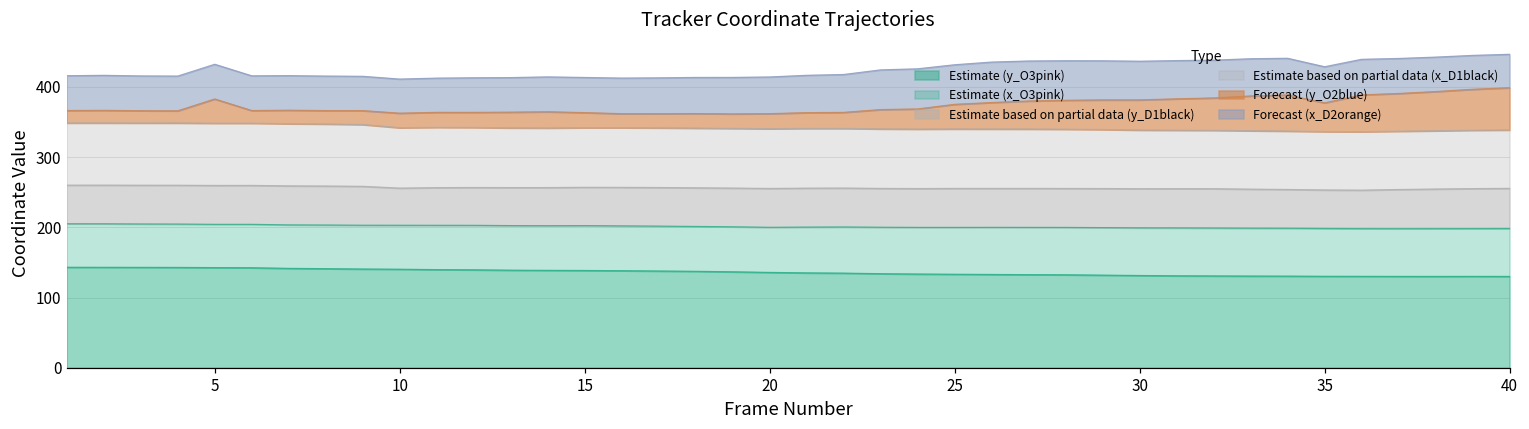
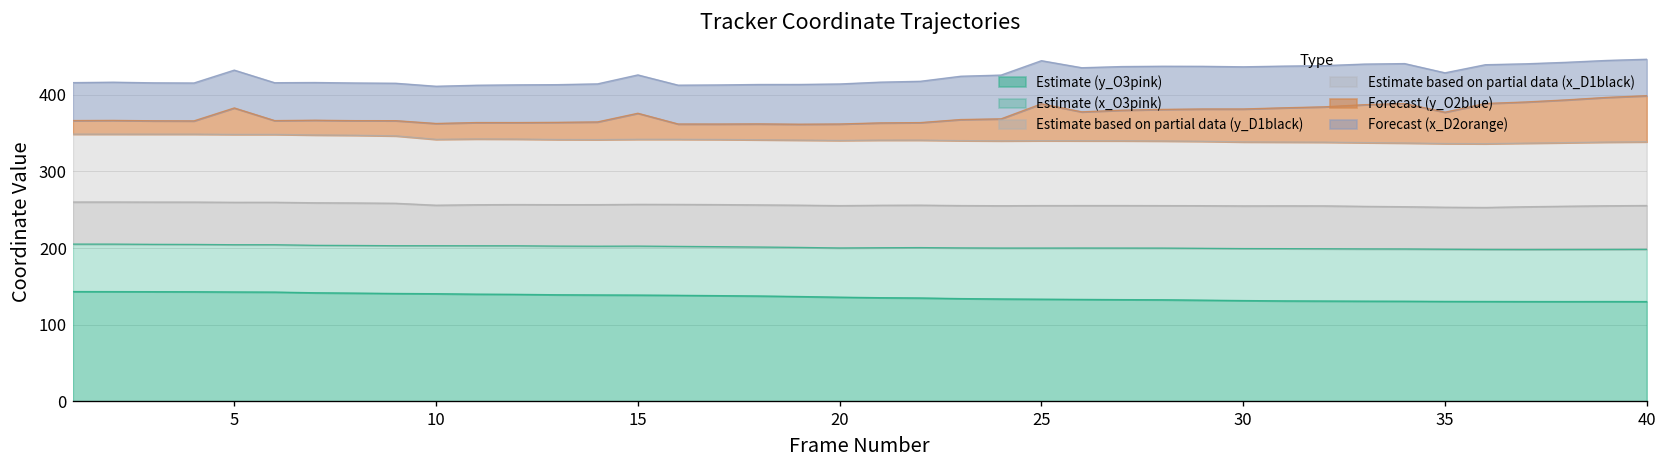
  {
    "Forecast (y_O2blue)": {
      "5": 30,
      "10": 20,
-     "15": 20,
+     "15": 30,
      "20": 20,
-     "25": 40,
+     "25": 50,
      "30": 40,
      "35": 40,
      "40": 60
    }
  }
